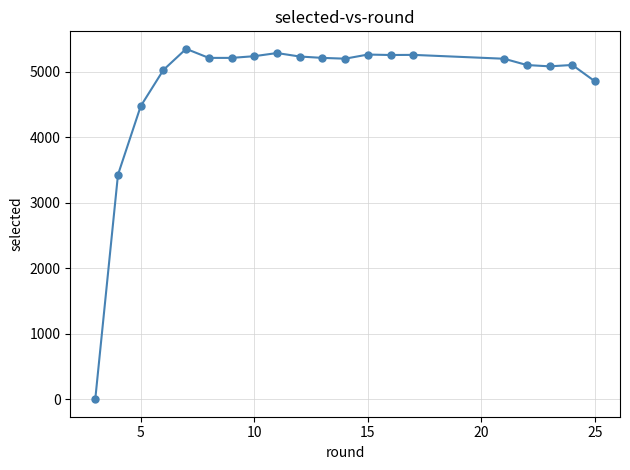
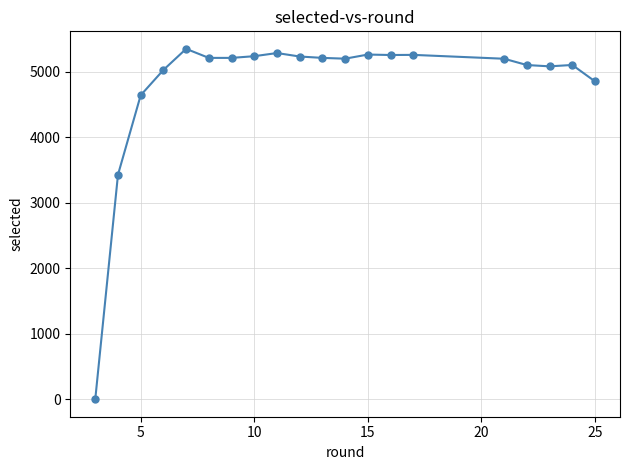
  {
-   "5": 4500,
+   "5": 4600,
    "10": 5200,
    "15": 5300,
    "25": 4900
  }
